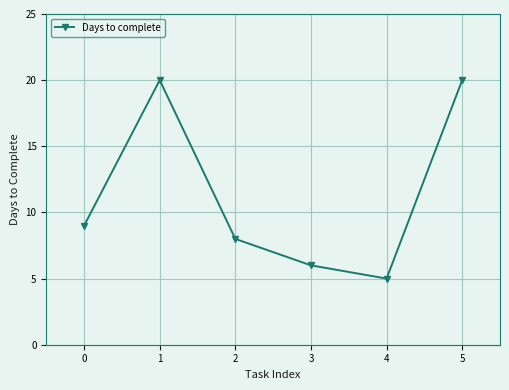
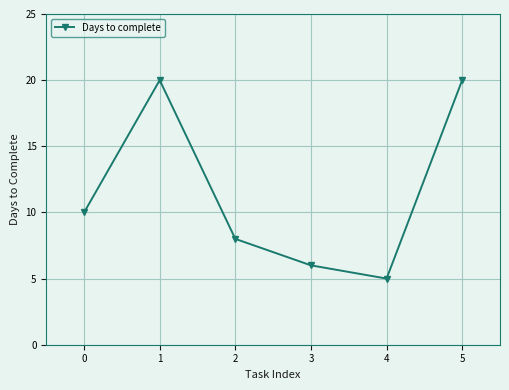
  {
-   "0": 9,
+   "0": 10,
    "1": 20,
    "2": 8,
    "3": 6,
    "4": 5,
    "5": 20
  }
